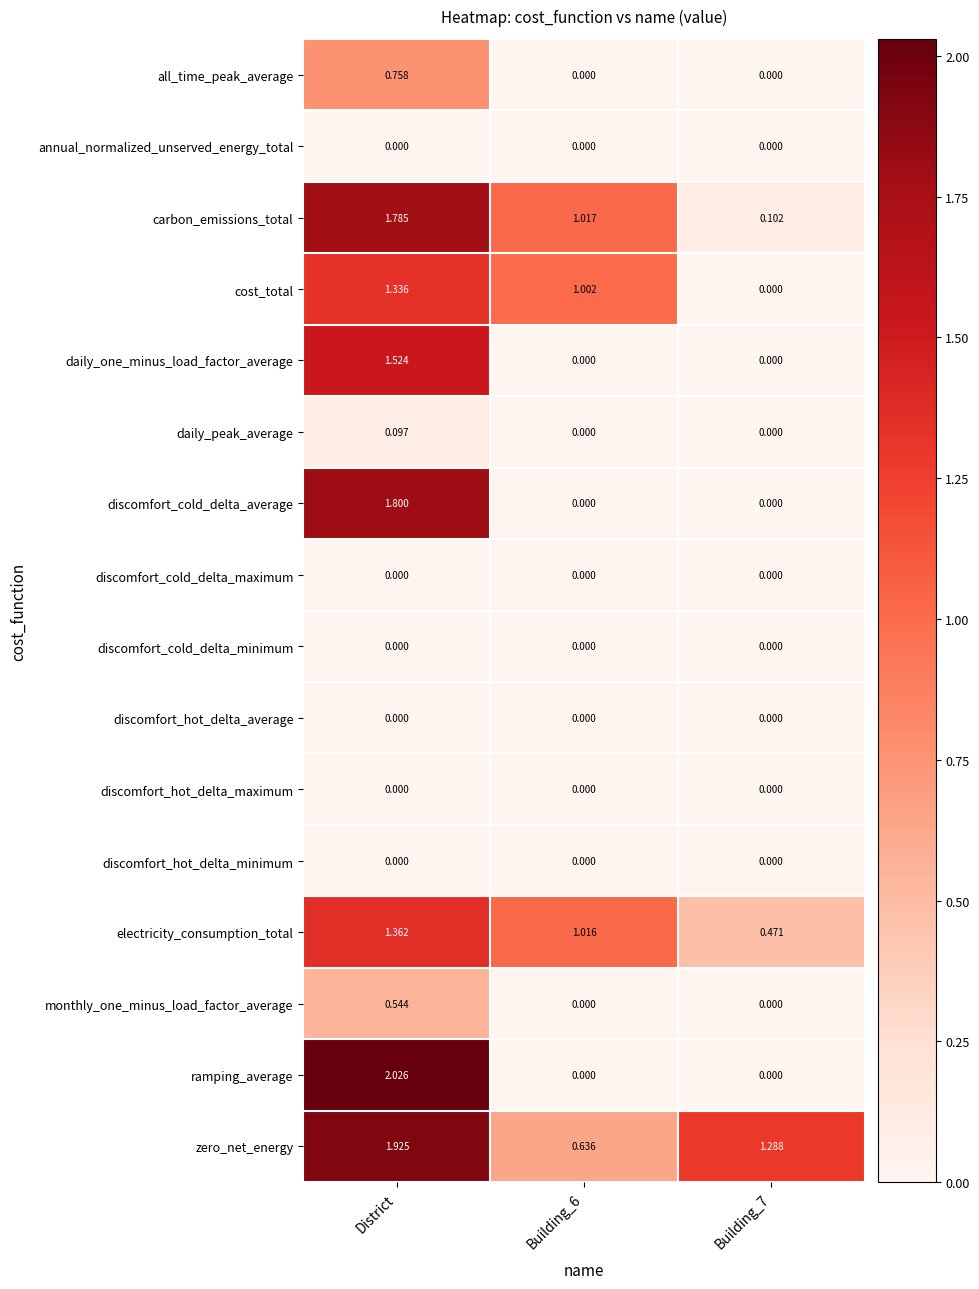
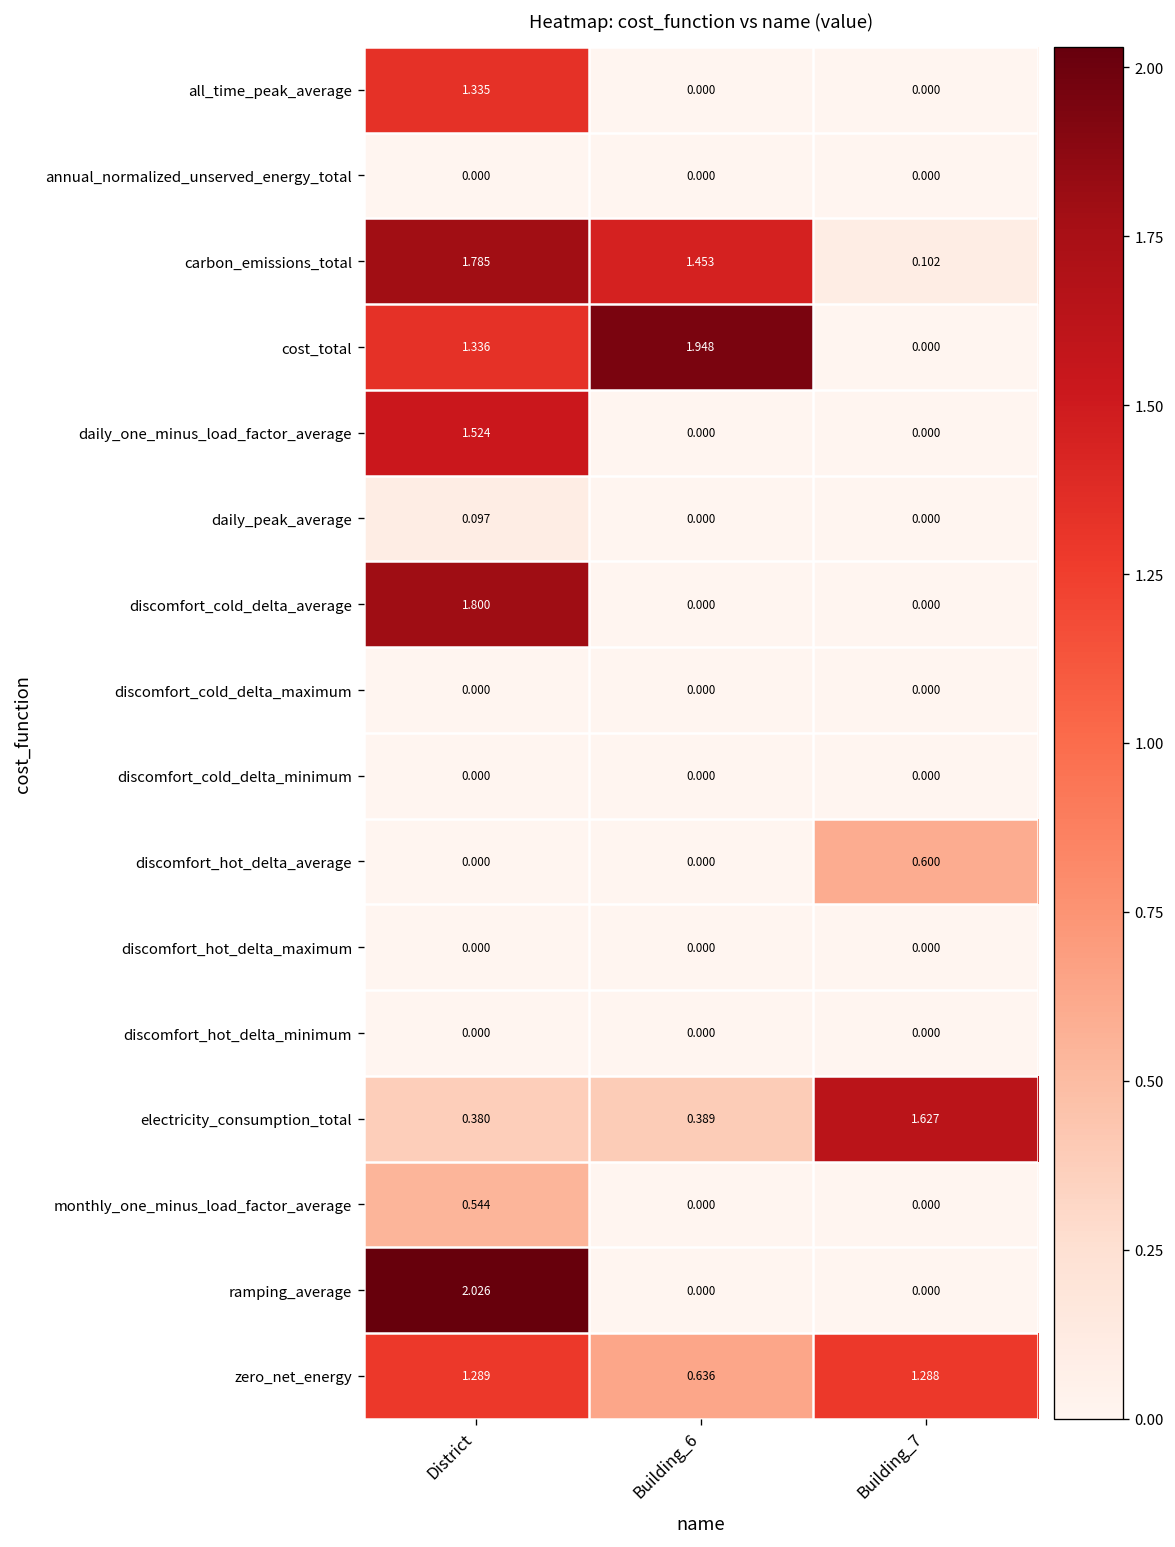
  {
    "all_time_peak_average": {
-     "District": 0.758,
+     "District": 1.335,
      "Building_6": 0.000,
      "Building_7": 0.000
    },
    "annual_normalized_unserved_energy_total": {
      "District": 0.000,
      "Building_6": 0.000,
      "Building_7": 0.000
    },
    "carbon_emissions_total": {
      "District": 1.785,
-     "Building_6": 1.017,
+     "Building_6": 1.453,
      "Building_7": 0.102
    },
    "cost_total": {
      "District": 1.336,
-     "Building_6": 1.002,
+     "Building_6": 1.948,
      "Building_7": 0.000
    },
    "daily_one_minus_load_factor_average": {
      "District": 1.524,
      "Building_6": 0.000,
      "Building_7": 0.000
    },
    "daily_peak_average": {
      "District": 0.097,
      "Building_6": 0.000,
      "Building_7": 0.000
    },
    "discomfort_cold_delta_average": {
      "District": 1.800,
      "Building_6": 0.000,
      "Building_7": 0.000
    },
    "discomfort_cold_delta_maximum": {
      "District": 0.000,
      "Building_6": 0.000,
      "Building_7": 0.000
    },
    "discomfort_cold_delta_minimum": {
      "District": 0.000,
      "Building_6": 0.000,
      "Building_7": 0.000
    },
    "discomfort_hot_delta_average": {
      "District": 0.000,
      "Building_6": 0.000,
-     "Building_7": 0.000
+     "Building_7": 0.600
    },
    "discomfort_hot_delta_maximum": {
      "District": 0.000,
      "Building_6": 0.000,
      "Building_7": 0.000
    },
    "discomfort_hot_delta_minimum": {
      "District": 0.000,
      "Building_6": 0.000,
      "Building_7": 0.000
    },
    "electricity_consumption_total": {
-     "District": 1.362,
-     "Building_6": 1.016,
-     "Building_7": 0.471
+     "District": 0.380,
+     "Building_6": 0.389,
+     "Building_7": 1.627
    },
    "monthly_one_minus_load_factor_average": {
      "District": 0.544,
      "Building_6": 0.000,
      "Building_7": 0.000
    },
    "ramping_average": {
      "District": 2.026,
      "Building_6": 0.000,
      "Building_7": 0.000
    },
    "zero_net_energy": {
-     "District": 1.925,
+     "District": 1.289,
      "Building_6": 0.636,
      "Building_7": 1.288
    }
  }
